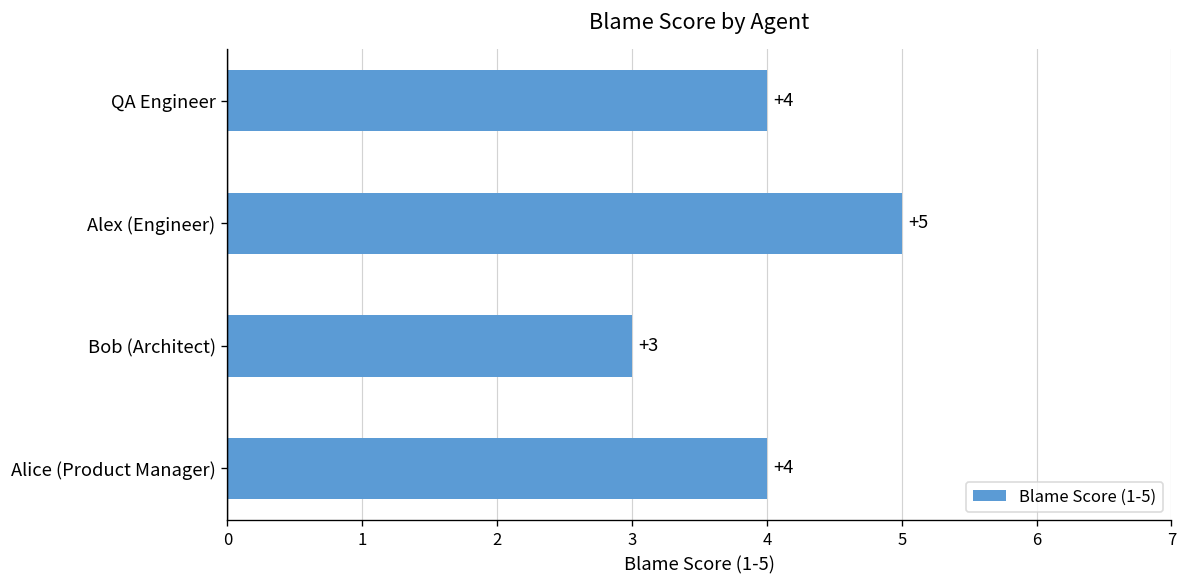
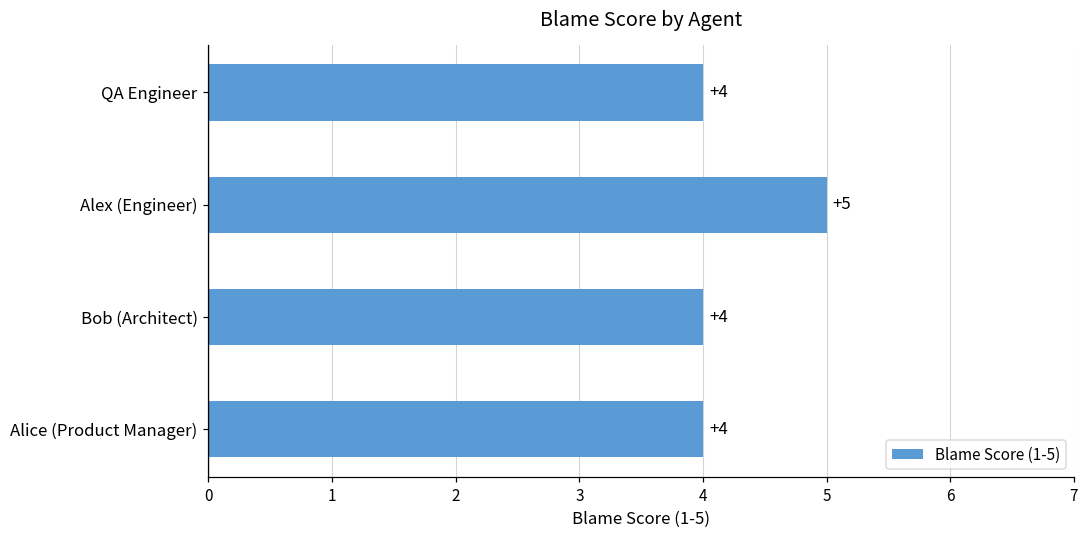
  {
    "QA Engineer": "+4",
    "Alex (Engineer)": "+5",
-   "Bob (Architect)": "+3",
+   "Bob (Architect)": "+4",
    "Alice (Product Manager)": "+4"
  }
